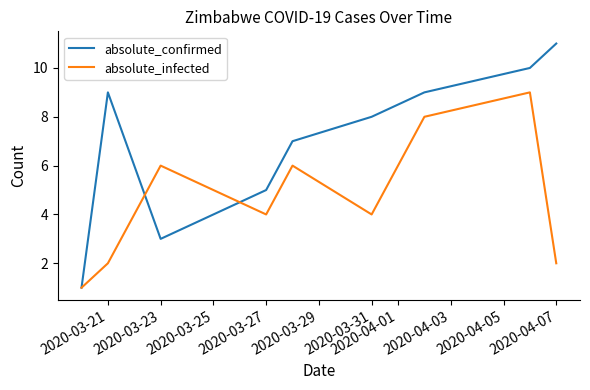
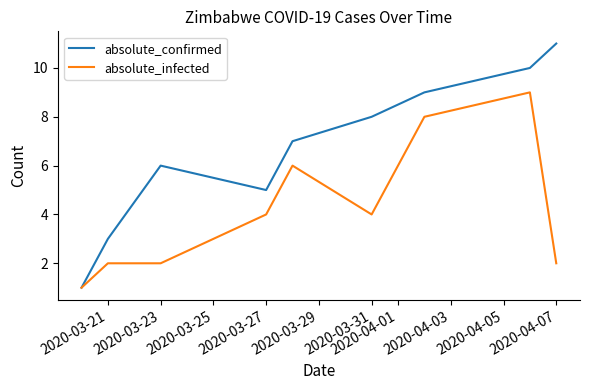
  {
    "absolute_confirmed": {
-     "2020-03-21": 9,
-     "2020-03-23": 3,
+     "2020-03-21": 3,
+     "2020-03-23": 6,
      "2020-03-27": 5,
      "2020-03-31": 8,
      "2020-04-07": 11
    },
    "absolute_infected": {
      "2020-03-21": 2,
-     "2020-03-23": 6,
+     "2020-03-23": 2,
      "2020-03-27": 4,
      "2020-03-31": 4,
      "2020-04-07": 2
    }
  }
